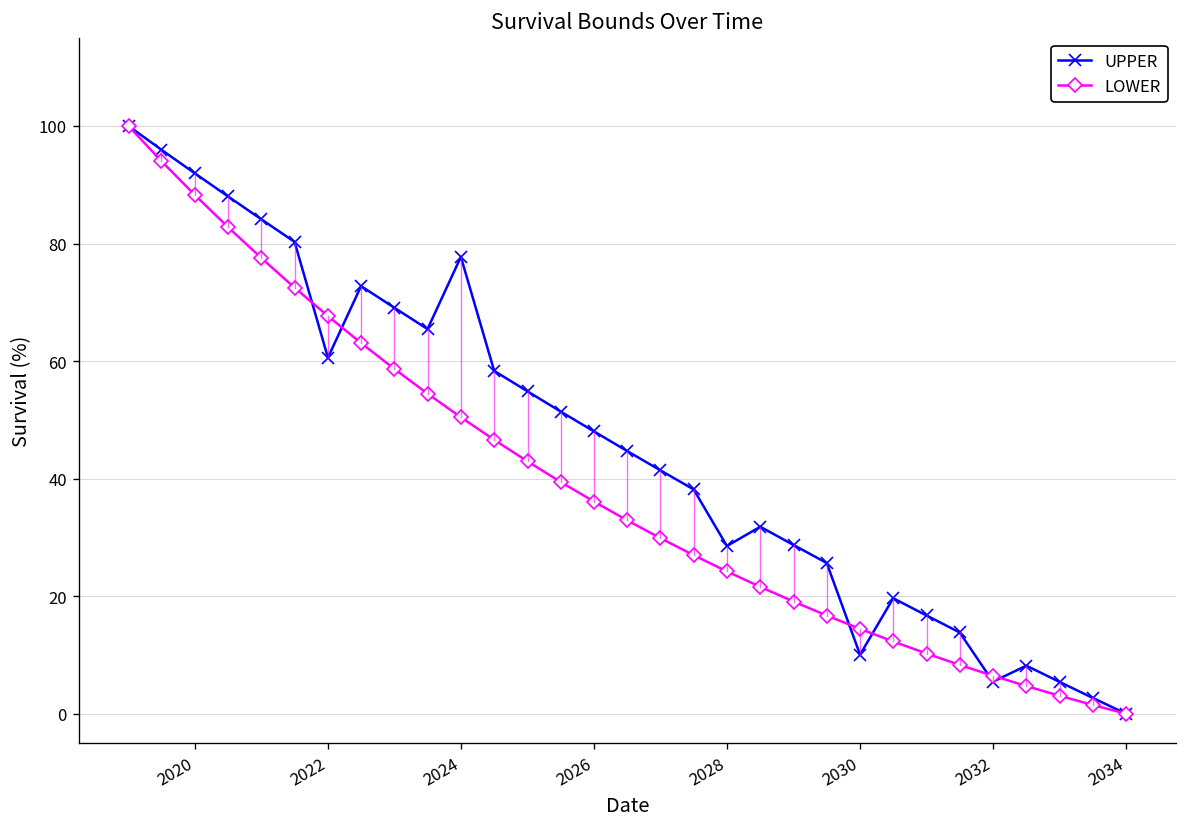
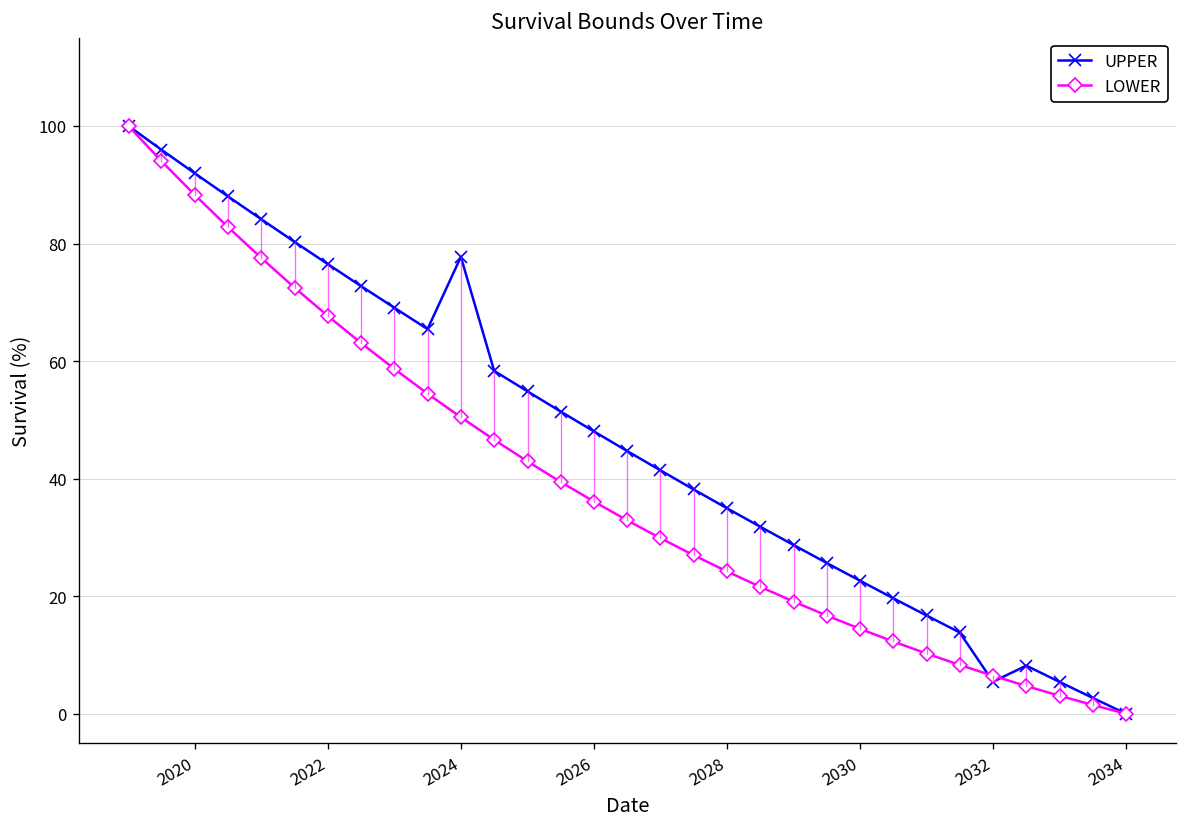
  {
    "UPPER": {
-     "2022": 61,
-     "2028": 29,
-     "2030": 10
+     "2022": 76,
+     "2028": 35,
+     "2030": 23
    }
  }
